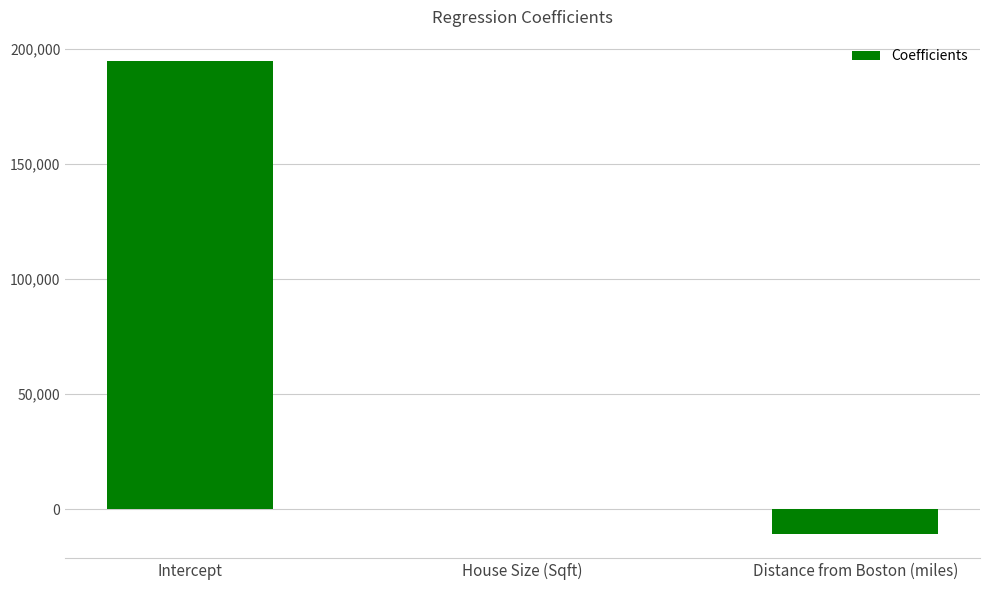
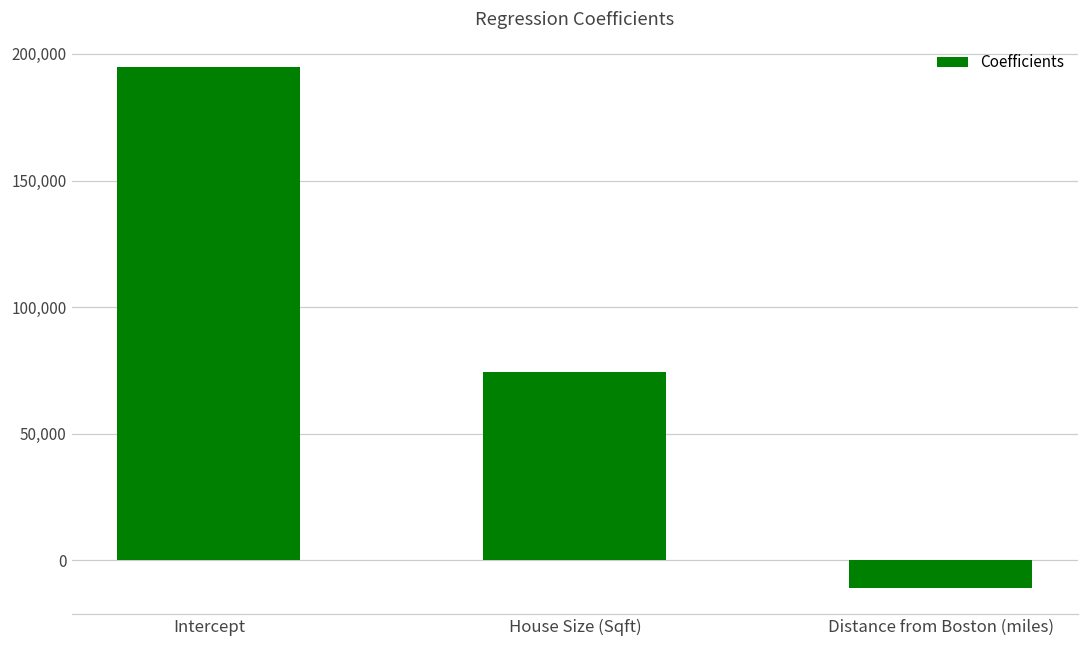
  {
    "Intercept": "195,000",
-   "House Size (Sqft)": "0",
+   "House Size (Sqft)": "74,000",
    "Distance from Boston (miles)": "-11,000"
  }
